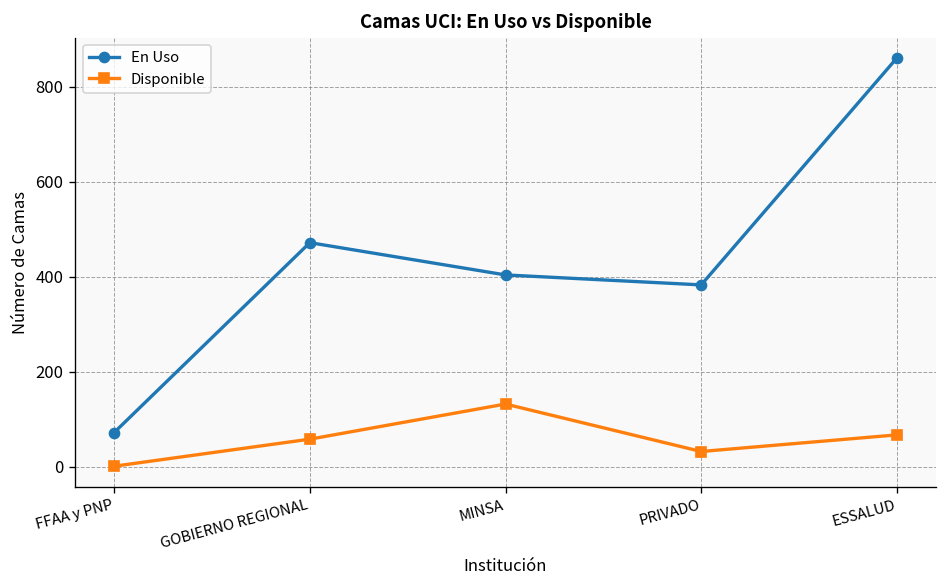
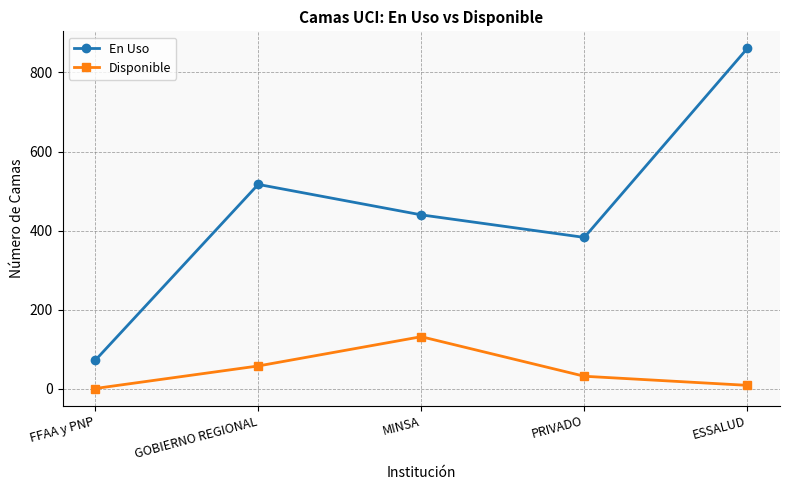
  {
    "En Uso": {
      "FFAA y PNP": 70,
-     "GOBIERNO REGIONAL": 470,
-     "MINSA": 400,
+     "GOBIERNO REGIONAL": 520,
+     "MINSA": 440,
      "PRIVADO": 380,
      "ESSALUD": 860
    },
    "Disponible": {
      "FFAA y PNP": 0,
      "GOBIERNO REGIONAL": 60,
      "MINSA": 130,
      "PRIVADO": 30,
-     "ESSALUD": 70
+     "ESSALUD": 10
    }
  }
